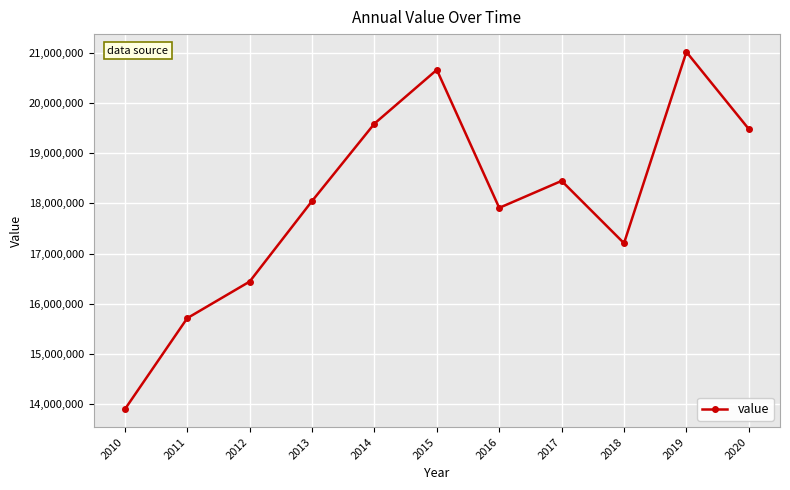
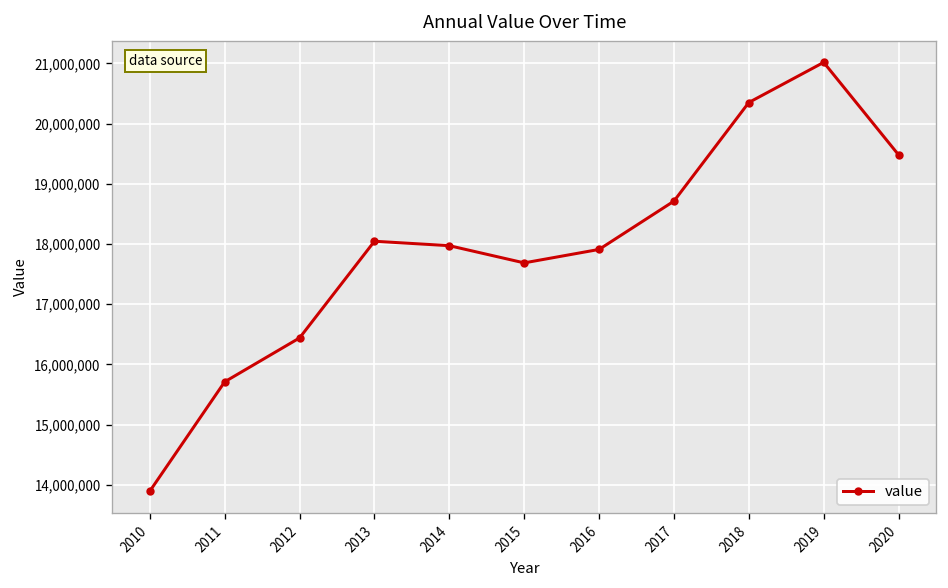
  {
    "2010": "13,900,000",
    "2011": "15,700,000",
    "2012": "16,400,000",
    "2013": "18,000,000",
-   "2014": "19,600,000",
-   "2015": "20,700,000",
+   "2014": "18,000,000",
+   "2015": "17,700,000",
    "2016": "17,900,000",
-   "2017": "18,400,000",
-   "2018": "17,200,000",
+   "2017": "18,700,000",
+   "2018": "20,400,000",
    "2019": "21,000,000",
    "2020": "19,500,000"
  }
